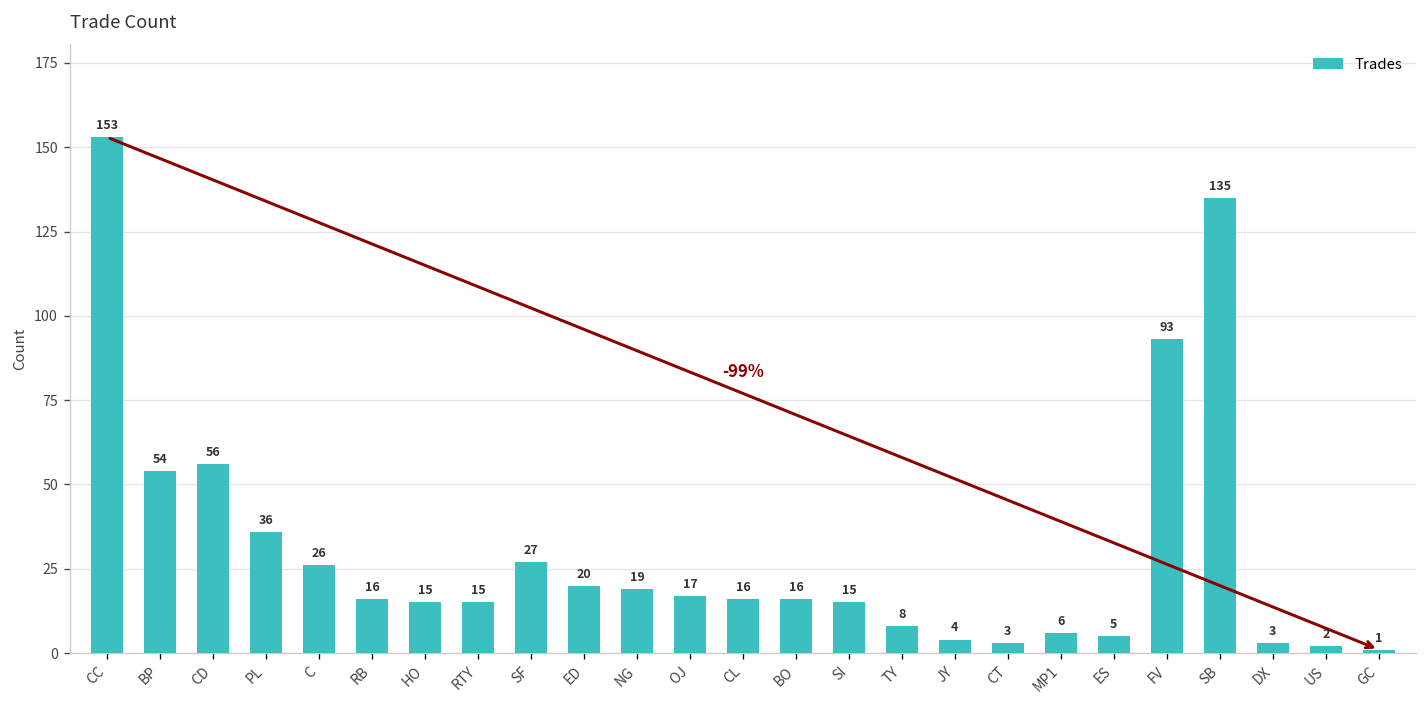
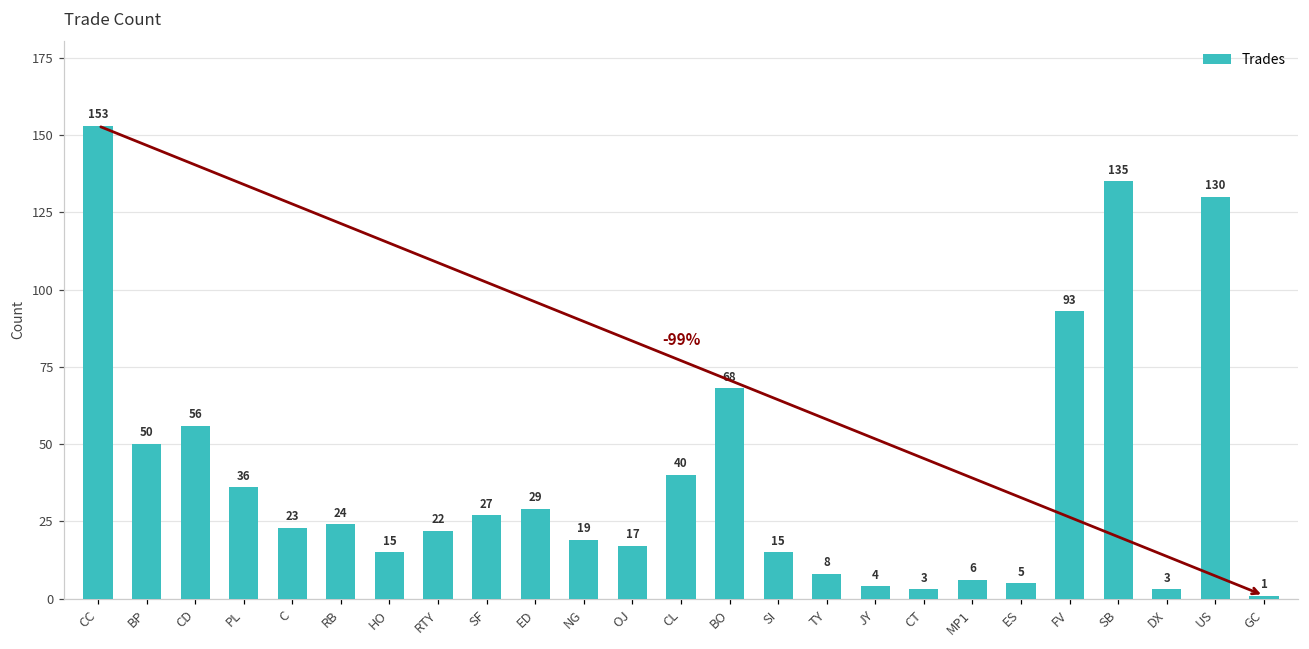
  {
    "CC": 153,
-   "BP": 54,
+   "BP": 50,
    "CD": 56,
    "PL": 36,
-   "C": 26,
-   "RB": 16,
+   "C": 23,
+   "RB": 24,
    "HO": 15,
-   "RTY": 15,
+   "RTY": 22,
    "SF": 27,
-   "ED": 20,
+   "ED": 29,
    "NG": 19,
    "OJ": 17,
-   "CL": 16,
-   "BO": 16,
+   "CL": 40,
+   "BO": 68,
    "SI": 15,
    "TY": 8,
    "JY": 4,
    "CT": 3,
    "MP1": 6,
    "ES": 5,
    "FV": 93,
    "SB": 135,
    "DX": 3,
-   "US": 2,
+   "US": 130,
    "GC": 1
  }
